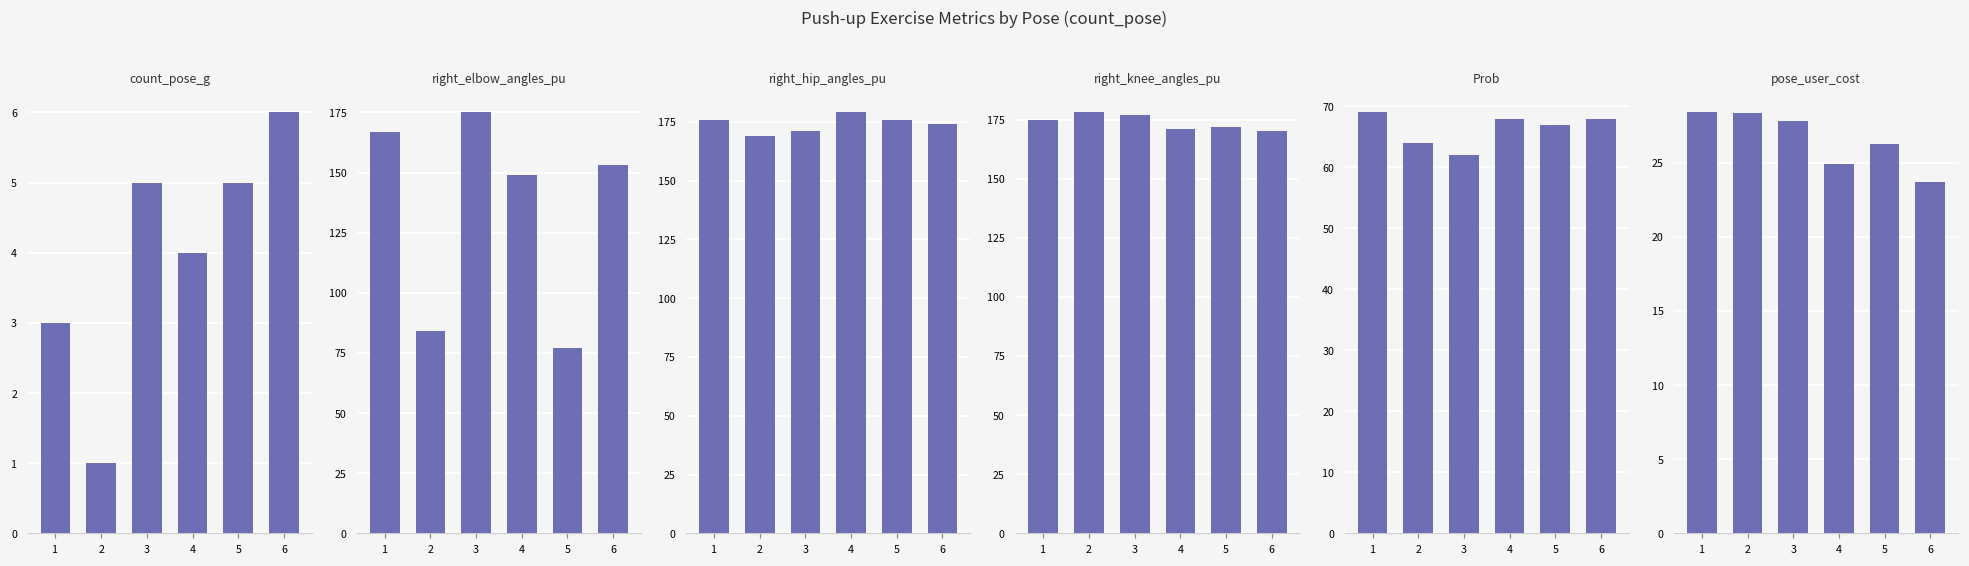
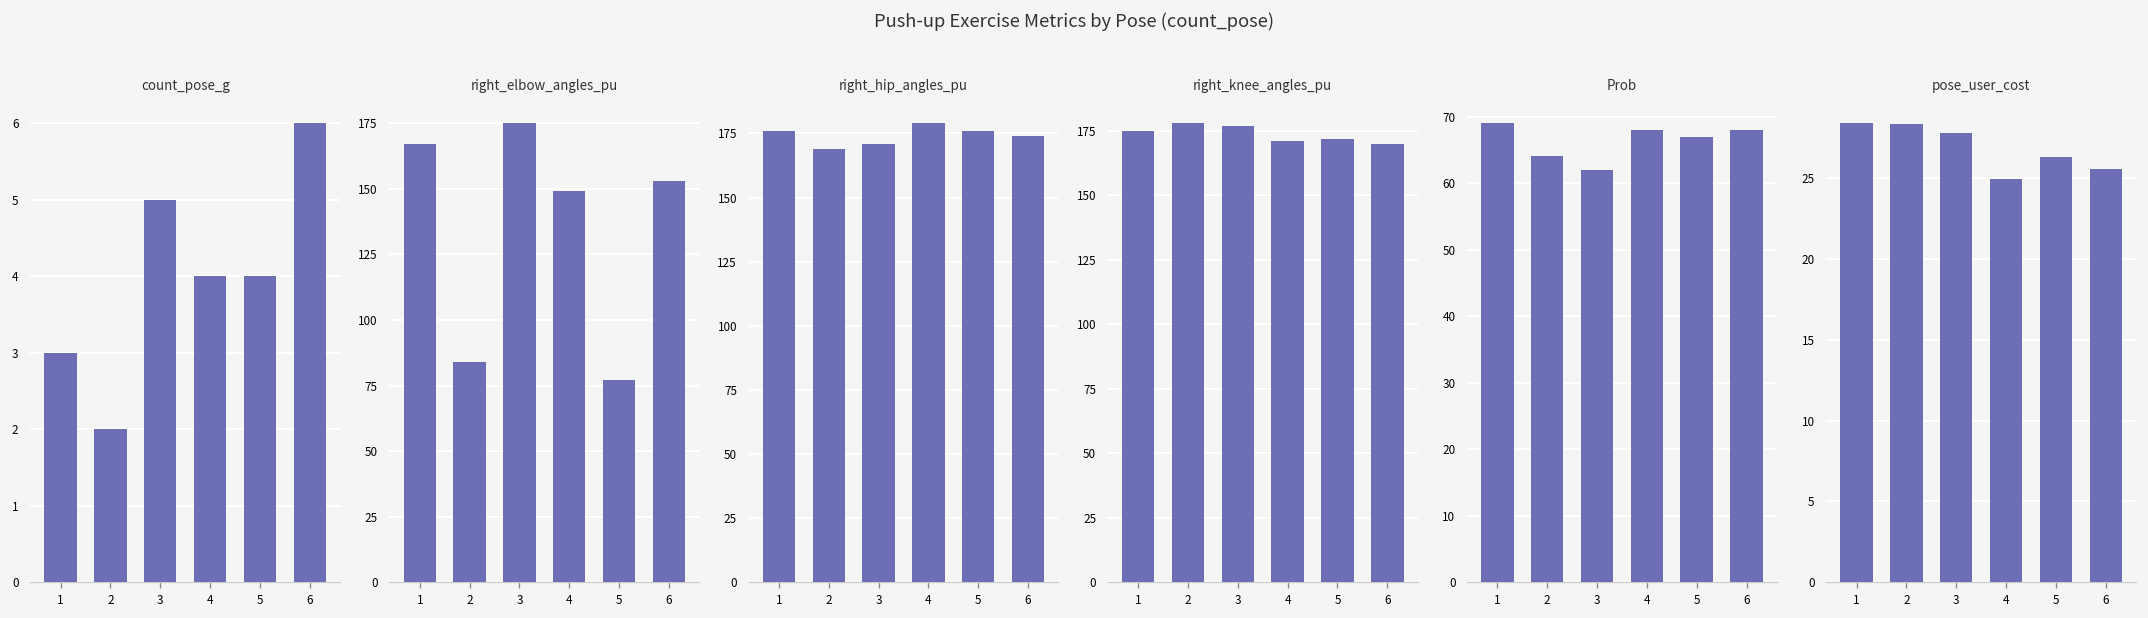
  {
    "count_pose_g": {
      "1": 3,
-     "2": 1,
+     "2": 2,
      "3": 5,
      "4": 4,
-     "5": 5,
+     "5": 4,
      "6": 6
    },
    "right_elbow_angles_pu": {
      "1": 167,
      "2": 84,
      "3": 175,
      "4": 149,
      "5": 77,
      "6": 153
    },
    "right_hip_angles_pu": {
      "1": 176,
      "2": 169,
      "3": 171,
      "4": 179,
      "5": 176,
      "6": 174
    },
    "right_knee_angles_pu": {
      "1": 175,
      "2": 178,
      "3": 177,
      "4": 171,
      "5": 172,
      "6": 170
    },
    "Prob": {
      "1": 69,
      "2": 64,
      "3": 62,
      "4": 68,
      "5": 67,
      "6": 68
    },
    "pose_user_cost": {
      "1": 28.4,
      "2": 28.4,
      "3": 27.8,
      "4": 24.9,
      "5": 26.3,
-     "6": 23.7
+     "6": 25.6
    }
  }
